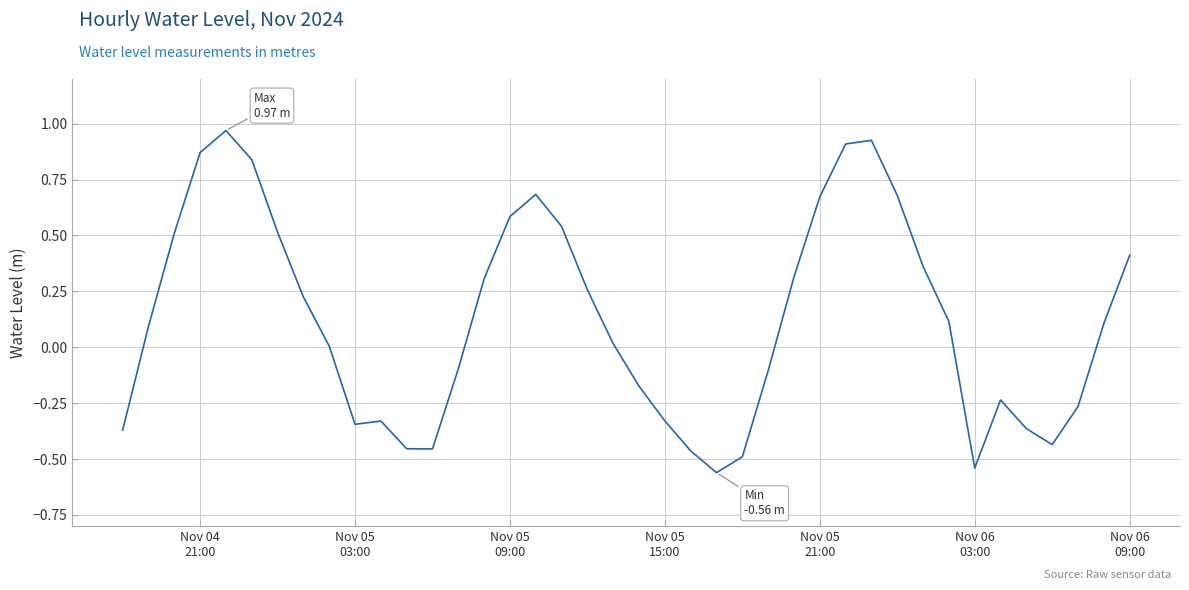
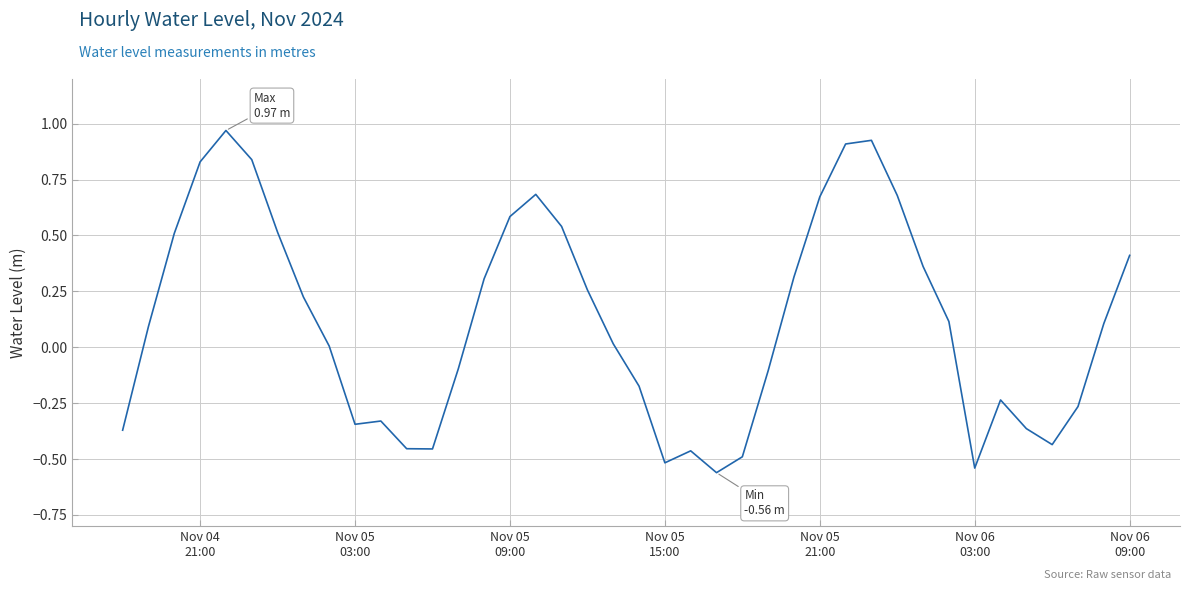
  {
-   "Nov 04 21:00": 0.87,
+   "Nov 04 21:00": 0.83,
    "Nov 05 03:00": -0.34,
    "Nov 05 09:00": 0.58,
-   "Nov 05 15:00": -0.33,
+   "Nov 05 15:00": -0.52,
    "Nov 05 21:00": 0.67,
    "Nov 06 03:00": -0.54,
    "Nov 06 09:00": 0.41
  }
